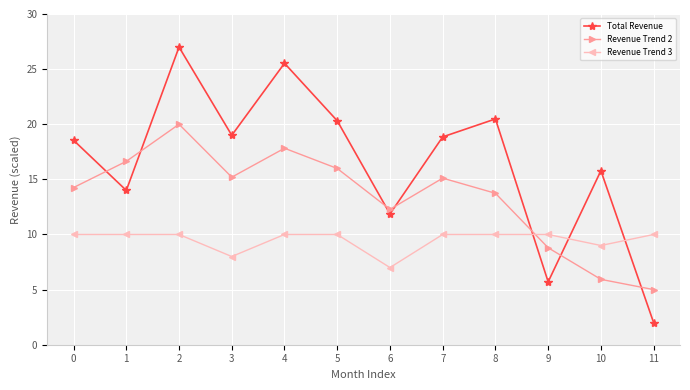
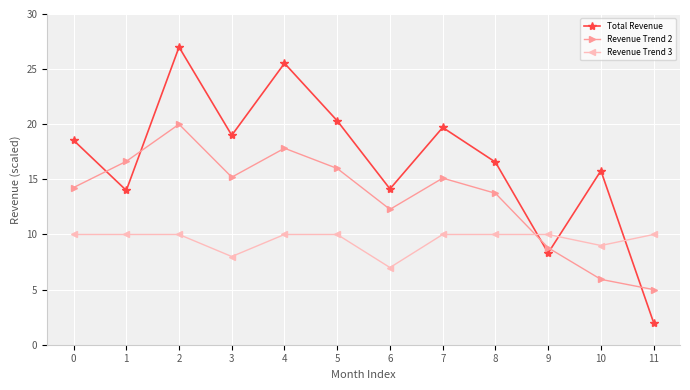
  {
    "Total Revenue": {
      "0": 18.5,
      "1": 14.0,
      "2": 27.0,
      "3": 19.0,
      "4": 25.5,
      "5": 20.3,
-     "6": 11.9,
-     "7": 18.9,
-     "8": 20.5,
-     "9": 5.7,
+     "6": 14.1,
+     "7": 19.7,
+     "8": 16.6,
+     "9": 8.3,
      "10": 15.8,
      "11": 2.0
    }
  }
